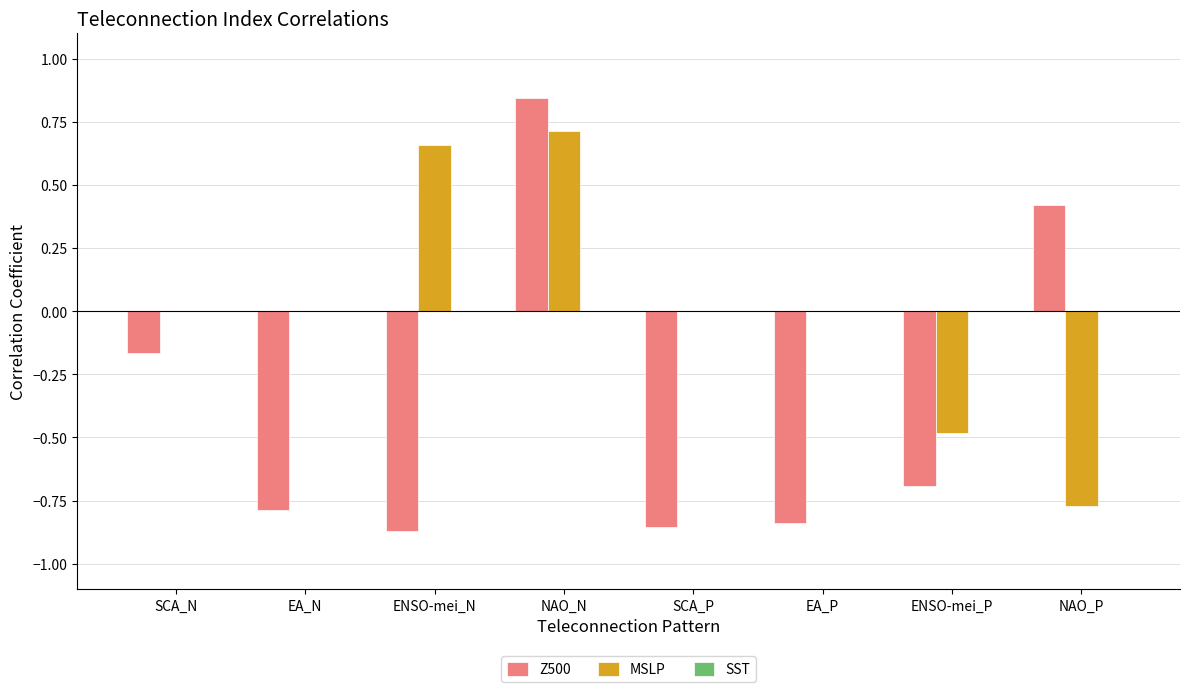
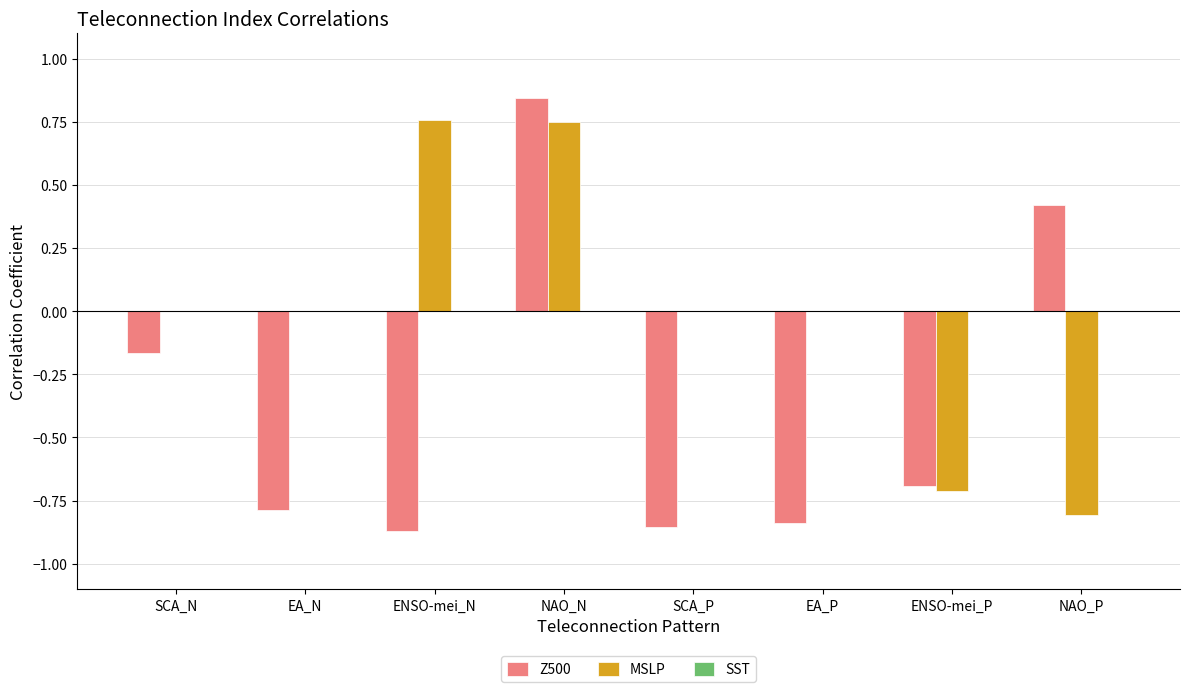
  {
    "Z500": {
      "SCA_N": -0.17,
      "EA_N": -0.79,
      "ENSO-mei_N": -0.87,
      "NAO_N": 0.84,
      "SCA_P": -0.86,
      "EA_P": -0.84,
      "ENSO-mei_P": -0.69,
      "NAO_P": 0.42
    },
    "MSLP": {
      "SCA_N": 0.00,
      "EA_N": 0.00,
-     "ENSO-mei_N": 0.66,
-     "NAO_N": 0.71,
+     "ENSO-mei_N": 0.76,
+     "NAO_N": 0.75,
      "SCA_P": 0.00,
      "EA_P": 0.00,
-     "ENSO-mei_P": -0.48,
-     "NAO_P": -0.77
+     "ENSO-mei_P": -0.71,
+     "NAO_P": -0.81
    },
    "SST": {
      "SCA_N": 0.00,
      "EA_N": 0.00,
      "ENSO-mei_N": 0.00,
      "NAO_N": 0.00,
      "SCA_P": 0.00,
      "EA_P": 0.00,
      "ENSO-mei_P": 0.00,
      "NAO_P": 0.00
    }
  }
